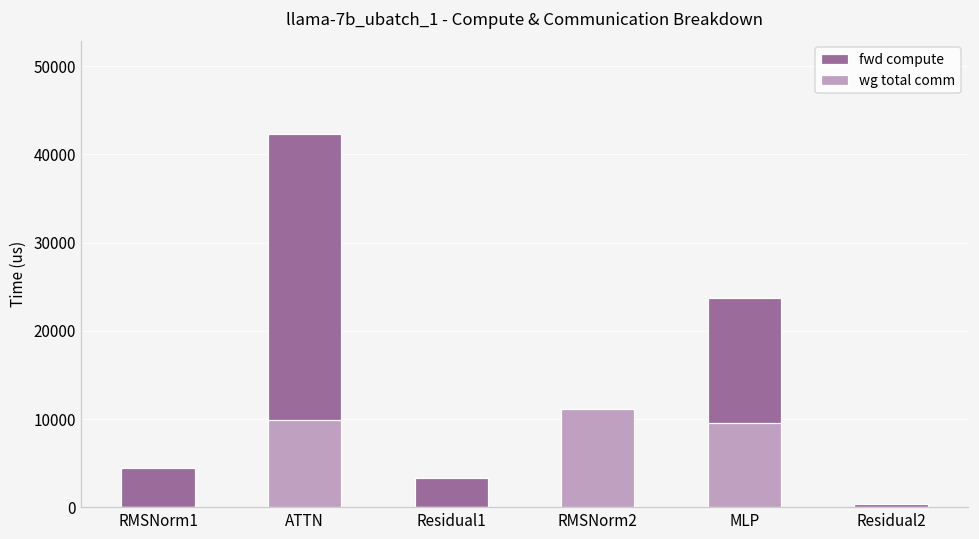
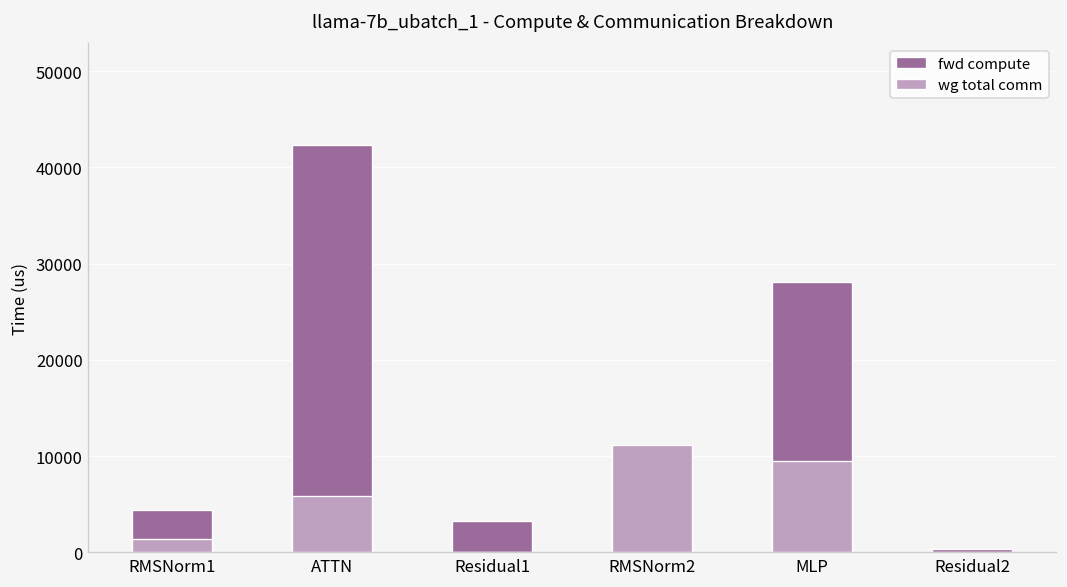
  {
    "fwd compute": {
      "RMSNorm1": 4000,
      "ATTN": 42000,
      "Residual1": 3000,
-     "MLP": 24000,
+     "MLP": 28000,
      "Residual2": 0
    },
    "wg total comm": {
-     "RMSNorm1": 0,
-     "ATTN": 10000,
+     "RMSNorm1": 1000,
+     "ATTN": 6000,
      "Residual1": 0,
      "RMSNorm2": 11000,
      "Residual2": 0
    }
  }
